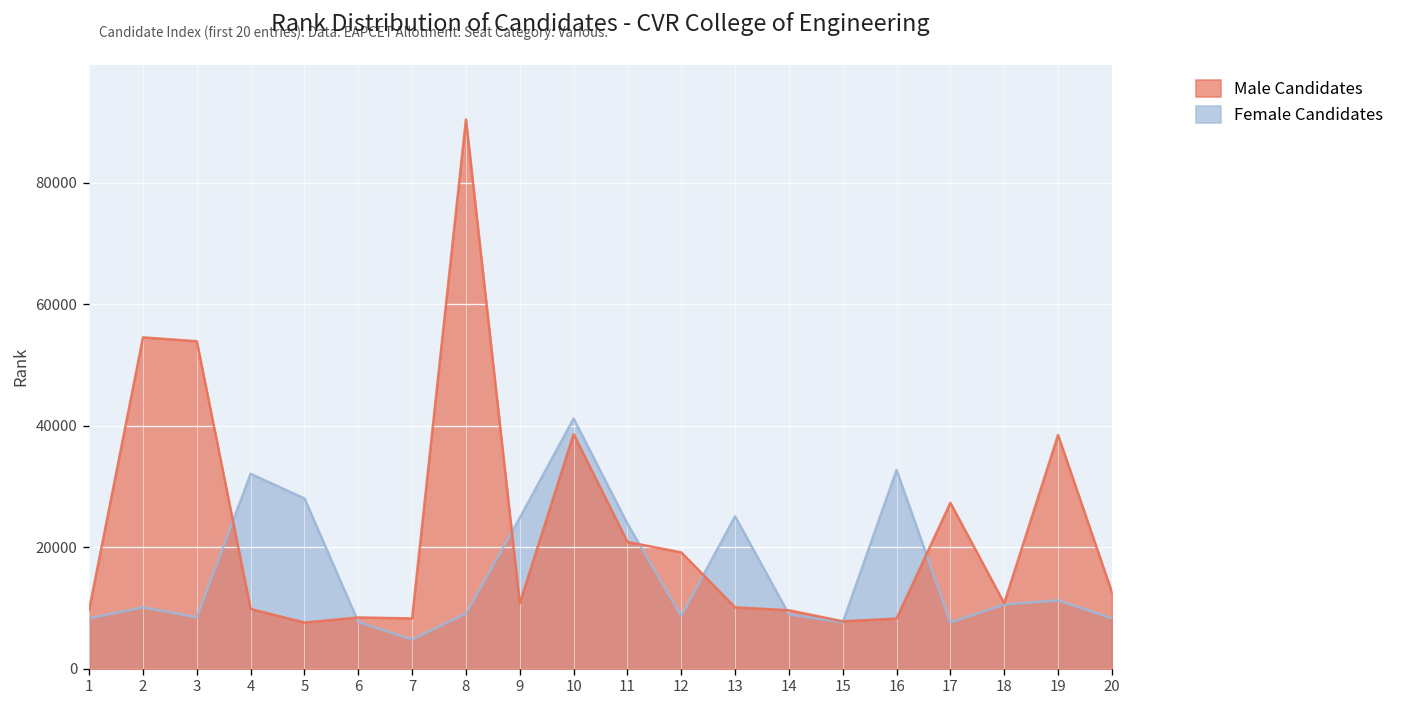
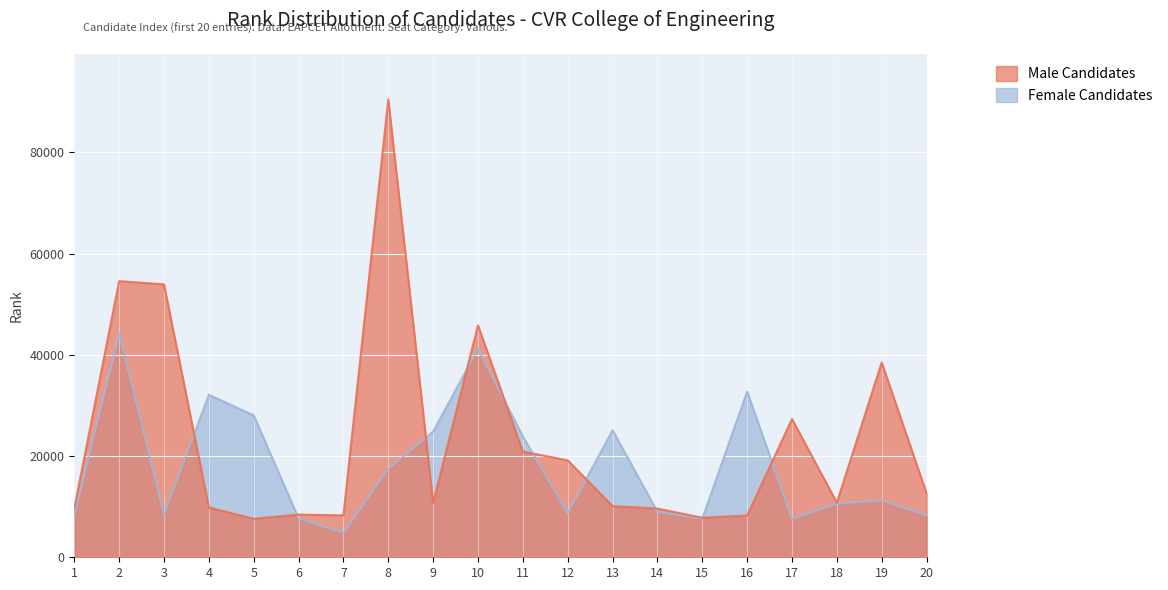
  {
    "Female Candidates": {
      "1": 8000,
-     "2": 10000,
+     "2": 44000,
      "3": 8000,
      "4": 32000,
      "5": 28000,
      "6": 8000,
      "7": 5000,
-     "8": 9000,
+     "8": 17000,
      "9": 25000,
      "10": 41000,
      "11": 24000,
      "12": 9000,
      "13": 25000,
      "14": 9000,
      "16": 33000,
      "17": 8000,
      "19": 11000,
      "20": 8000
    },
    "Male Candidates": {
      "1": 10000,
      "2": 55000,
      "3": 54000,
      "4": 10000,
      "5": 8000,
      "6": 8000,
      "7": 8000,
      "8": 90000,
      "9": 11000,
-     "10": 39000,
+     "10": 46000,
      "11": 21000,
      "12": 19000,
      "13": 10000,
      "14": 10000,
      "16": 8000,
      "17": 27000,
      "19": 38000,
      "20": 13000
    }
  }
